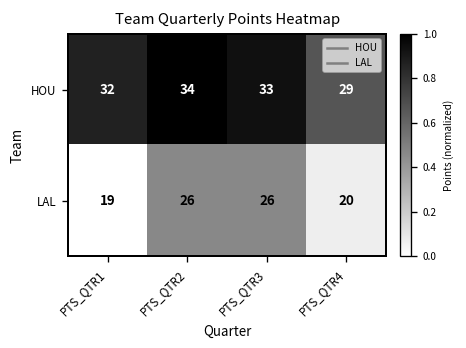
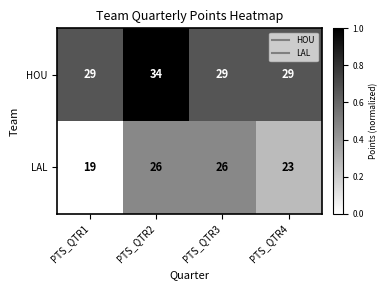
  {
    "HOU": {
-     "PTS_QTR1": 32,
+     "PTS_QTR1": 29,
      "PTS_QTR2": 34,
-     "PTS_QTR3": 33,
+     "PTS_QTR3": 29,
      "PTS_QTR4": 29
    },
    "LAL": {
      "PTS_QTR1": 19,
      "PTS_QTR2": 26,
      "PTS_QTR3": 26,
-     "PTS_QTR4": 20
+     "PTS_QTR4": 23
    }
  }
